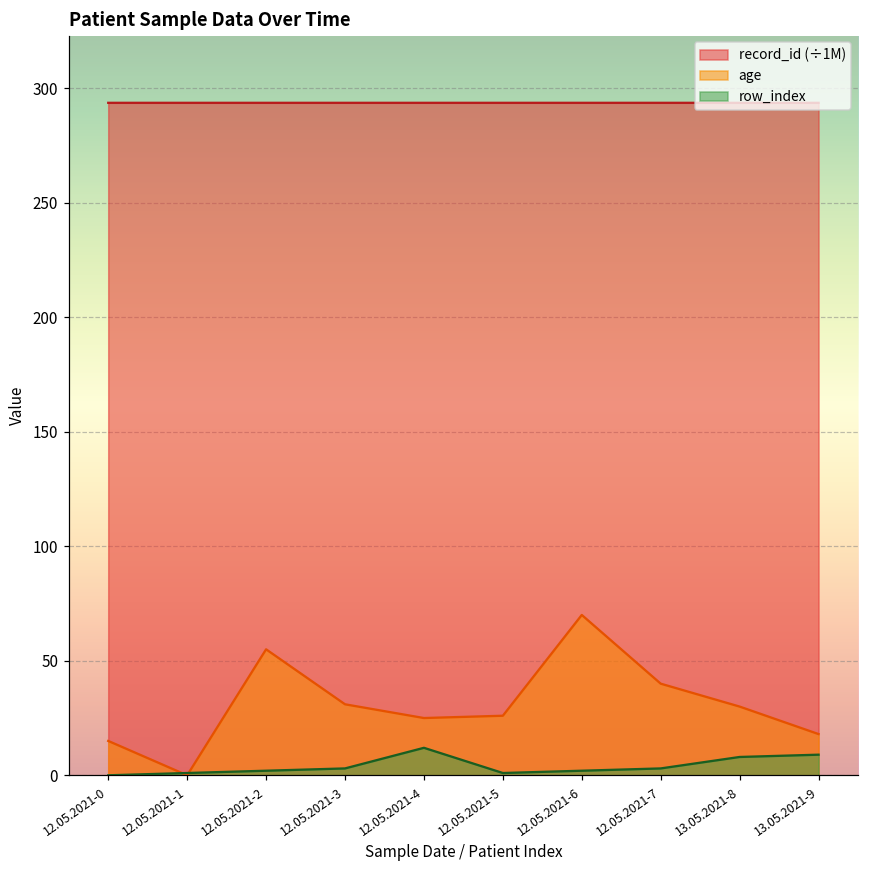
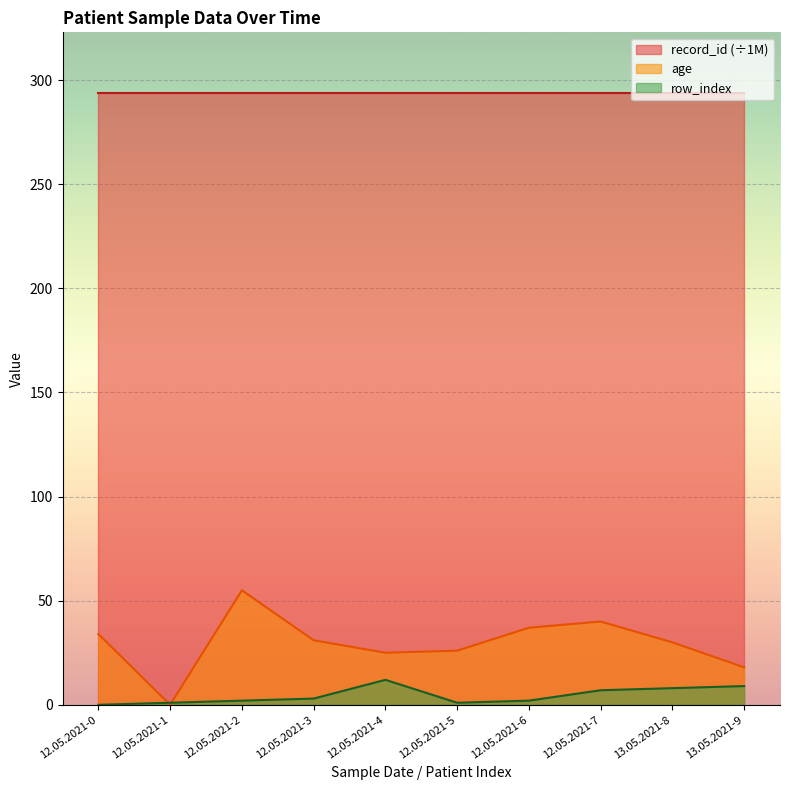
  {
    "record_id (÷1M)": {
      "12.05.2021-0": 294,
      "12.05.2021-1": 294,
      "12.05.2021-2": 294,
      "12.05.2021-3": 294,
      "12.05.2021-4": 294,
      "12.05.2021-5": 294,
      "12.05.2021-6": 294,
      "12.05.2021-7": 294
    },
    "age": {
-     "12.05.2021-0": 15,
+     "12.05.2021-0": 34,
      "12.05.2021-2": 55,
      "12.05.2021-3": 31,
      "12.05.2021-4": 25,
      "12.05.2021-5": 26,
-     "12.05.2021-6": 70,
+     "12.05.2021-6": 37,
      "12.05.2021-7": 40,
      "13.05.2021-8": 30,
      "13.05.2021-9": 18
    },
    "row_index": {
      "12.05.2021-0": 0,
      "12.05.2021-2": 2,
      "12.05.2021-3": 3,
      "12.05.2021-4": 12,
      "12.05.2021-5": 1,
      "12.05.2021-6": 2,
-     "12.05.2021-7": 3,
+     "12.05.2021-7": 7,
      "13.05.2021-8": 8,
      "13.05.2021-9": 9
    }
  }
